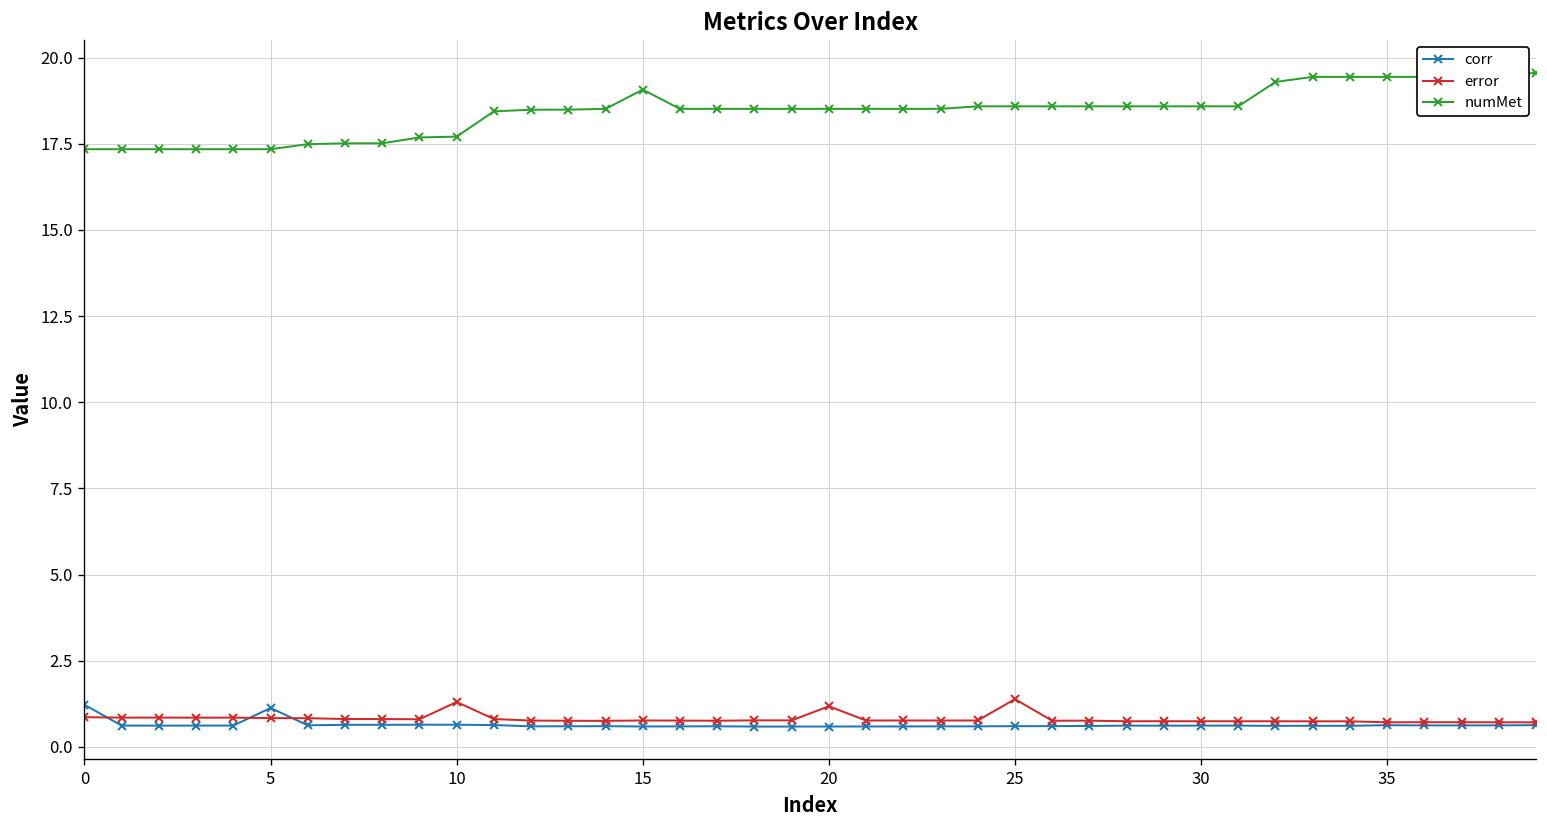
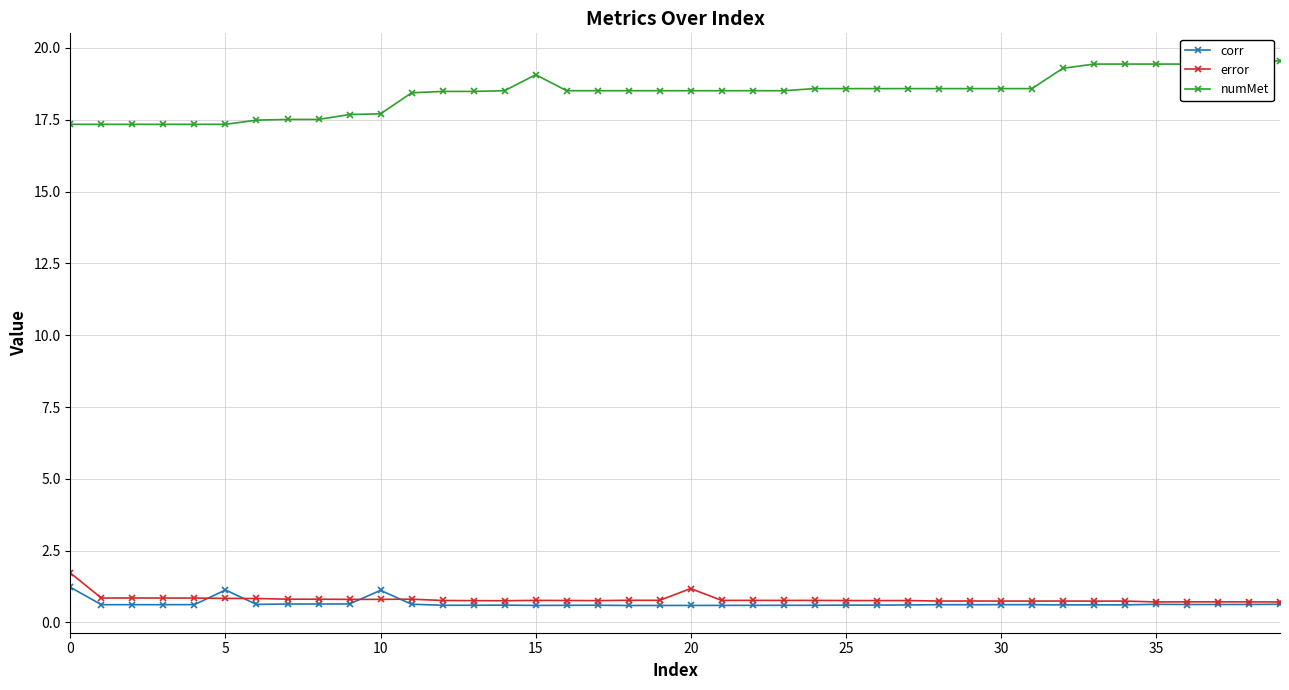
  {
    "corr": {
      "0": 1.2,
      "5": 1.1,
-     "10": 0.6,
+     "10": 1.1,
      "15": 0.6,
      "20": 0.6,
      "25": 0.6,
      "30": 0.6
    },
    "error": {
-     "0": 0.9,
+     "0": 1.7,
      "5": 0.8,
-     "10": 1.3,
+     "10": 0.8,
      "15": 0.8,
      "20": 1.2,
-     "25": 1.4,
+     "25": 0.8,
      "30": 0.7
    },
    "numMet": {
      "0": 17.3,
      "5": 17.3,
      "10": 17.7,
      "15": 19.1,
      "20": 18.5,
      "25": 18.6,
      "30": 18.6,
      "35": 19.4
    }
  }
